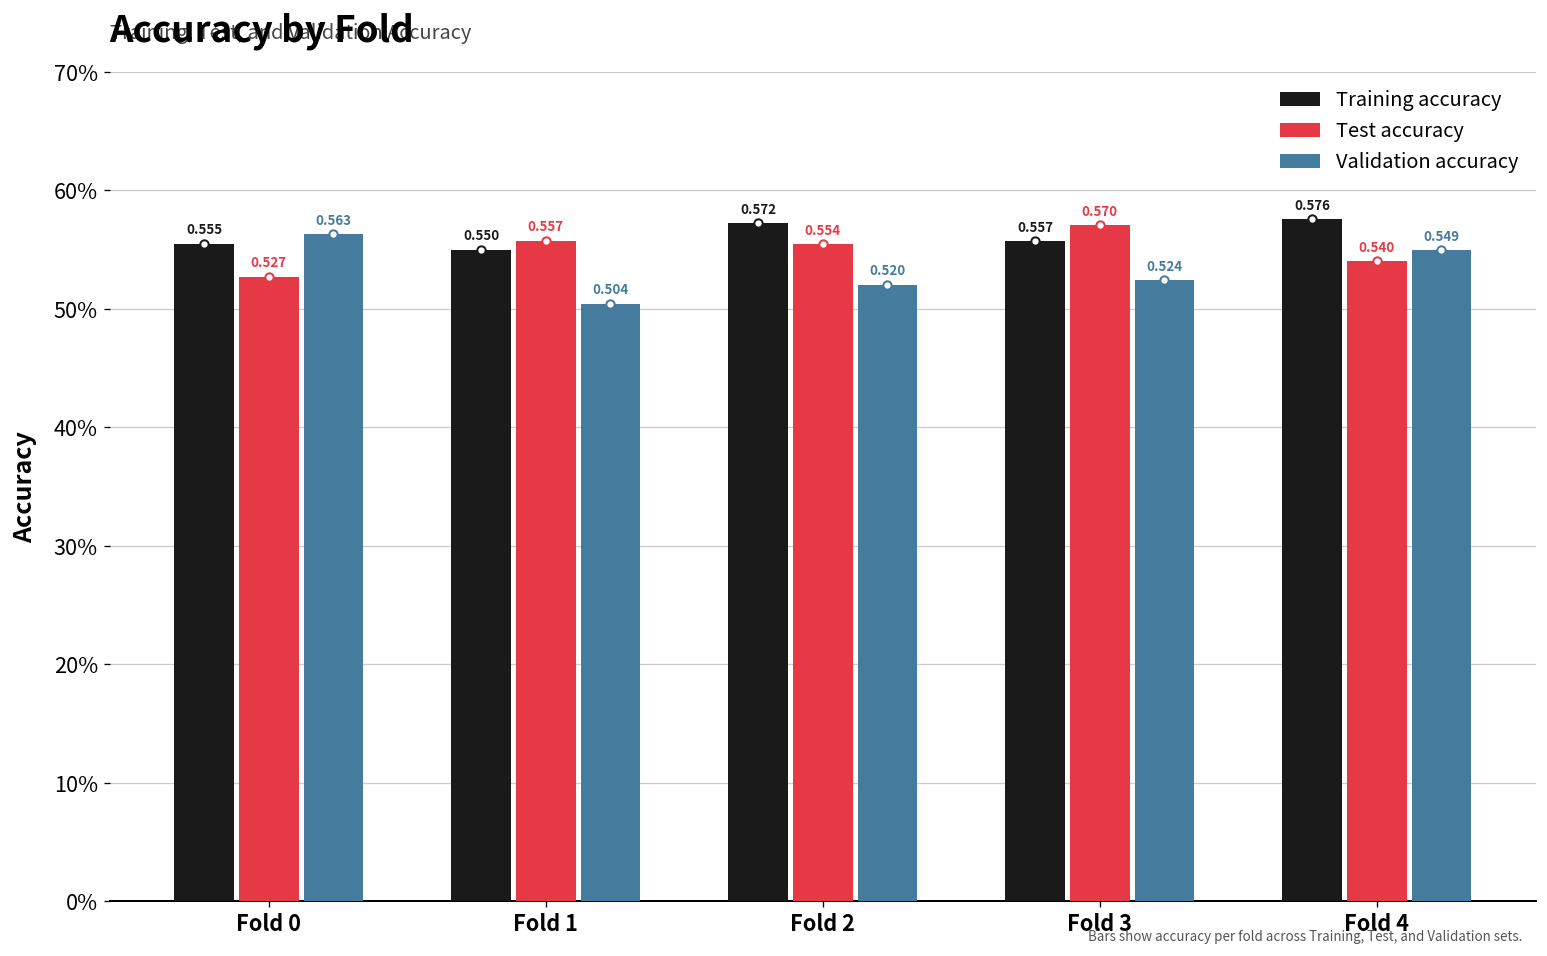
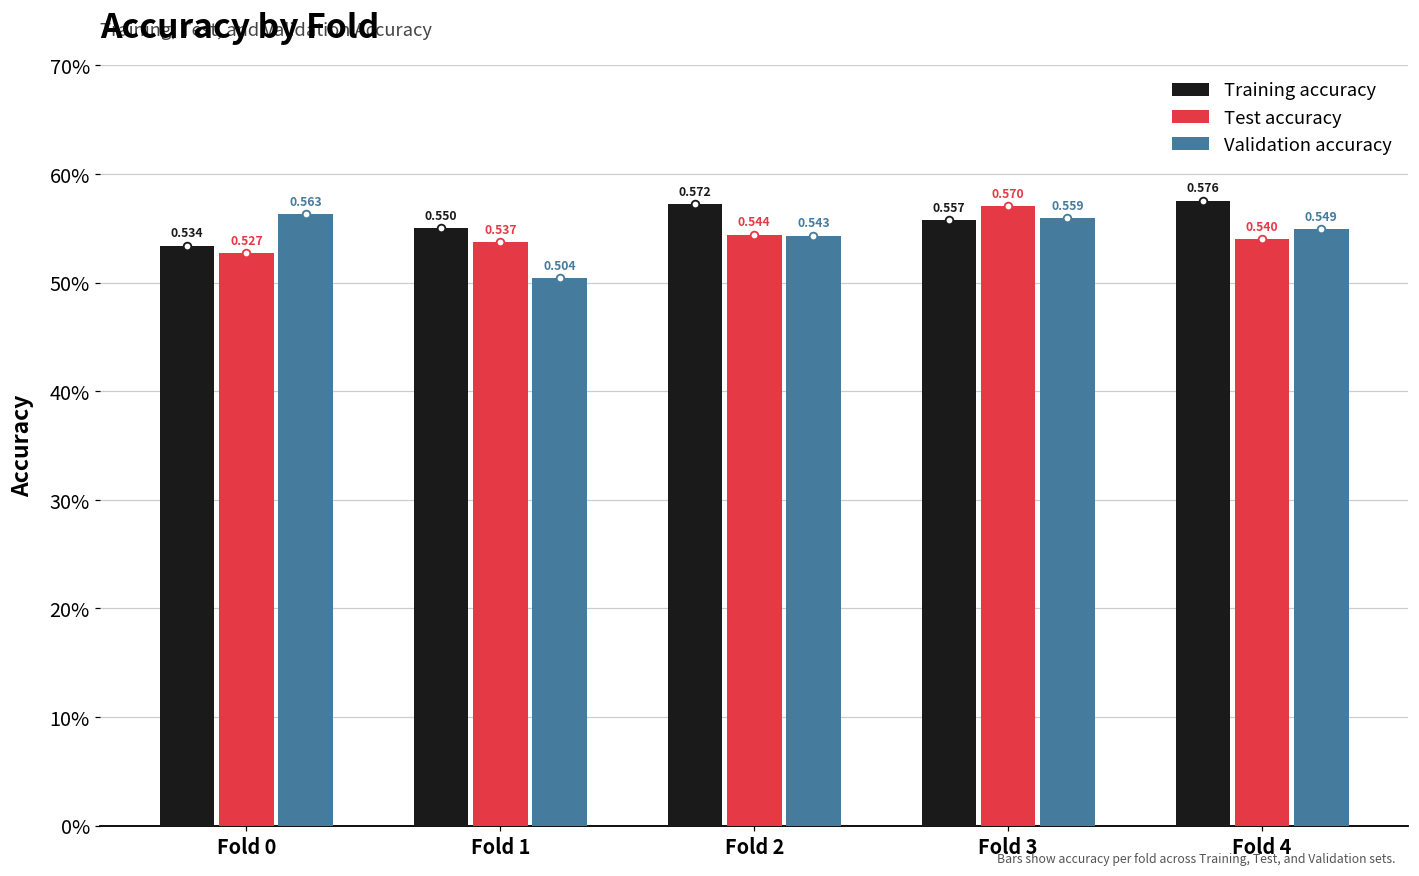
  {
    "Training accuracy": {
-     "Fold 0": 0.555,
+     "Fold 0": 0.534,
      "Fold 1": 0.550,
      "Fold 2": 0.572,
      "Fold 3": 0.557,
      "Fold 4": 0.576
    },
    "Test accuracy": {
      "Fold 0": 0.527,
-     "Fold 1": 0.557,
-     "Fold 2": 0.554,
+     "Fold 1": 0.537,
+     "Fold 2": 0.544,
      "Fold 3": 0.570,
      "Fold 4": 0.540
    },
    "Validation accuracy": {
      "Fold 0": 0.563,
      "Fold 1": 0.504,
-     "Fold 2": 0.520,
-     "Fold 3": 0.524,
+     "Fold 2": 0.543,
+     "Fold 3": 0.559,
      "Fold 4": 0.549
    }
  }
